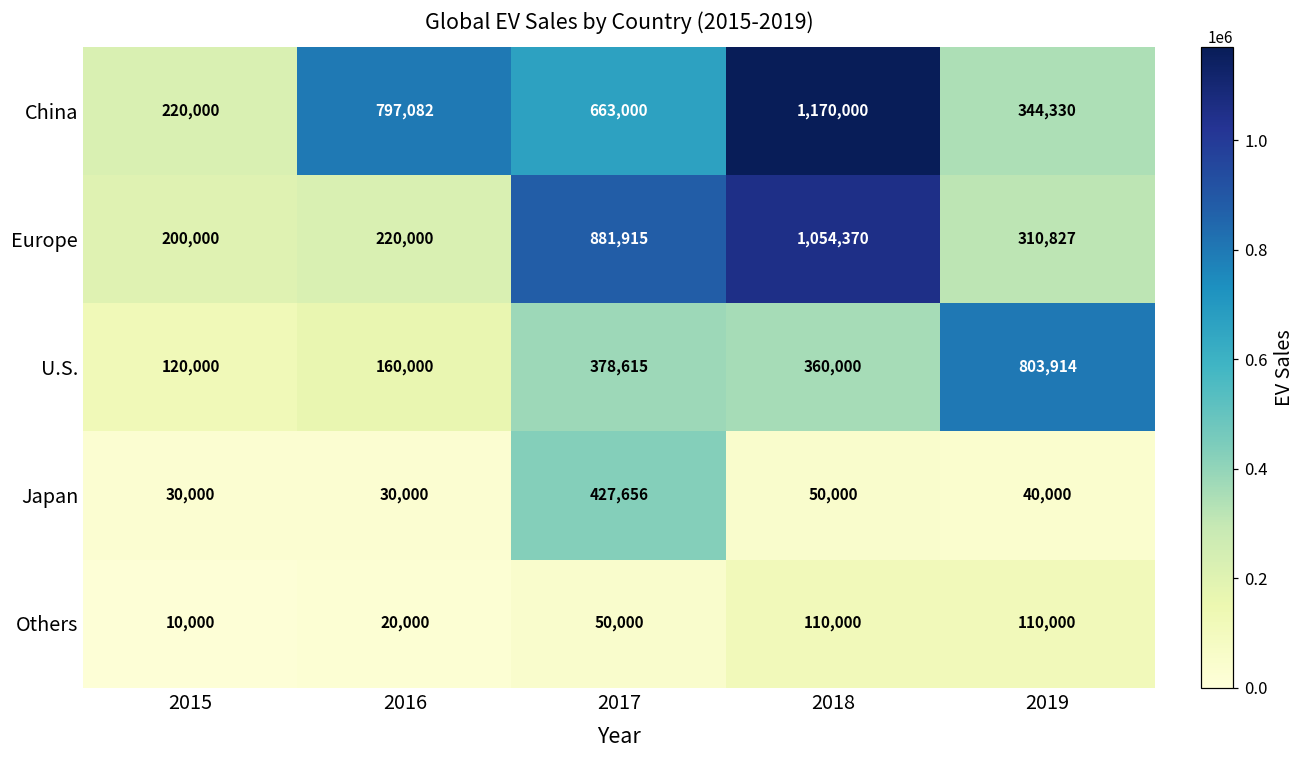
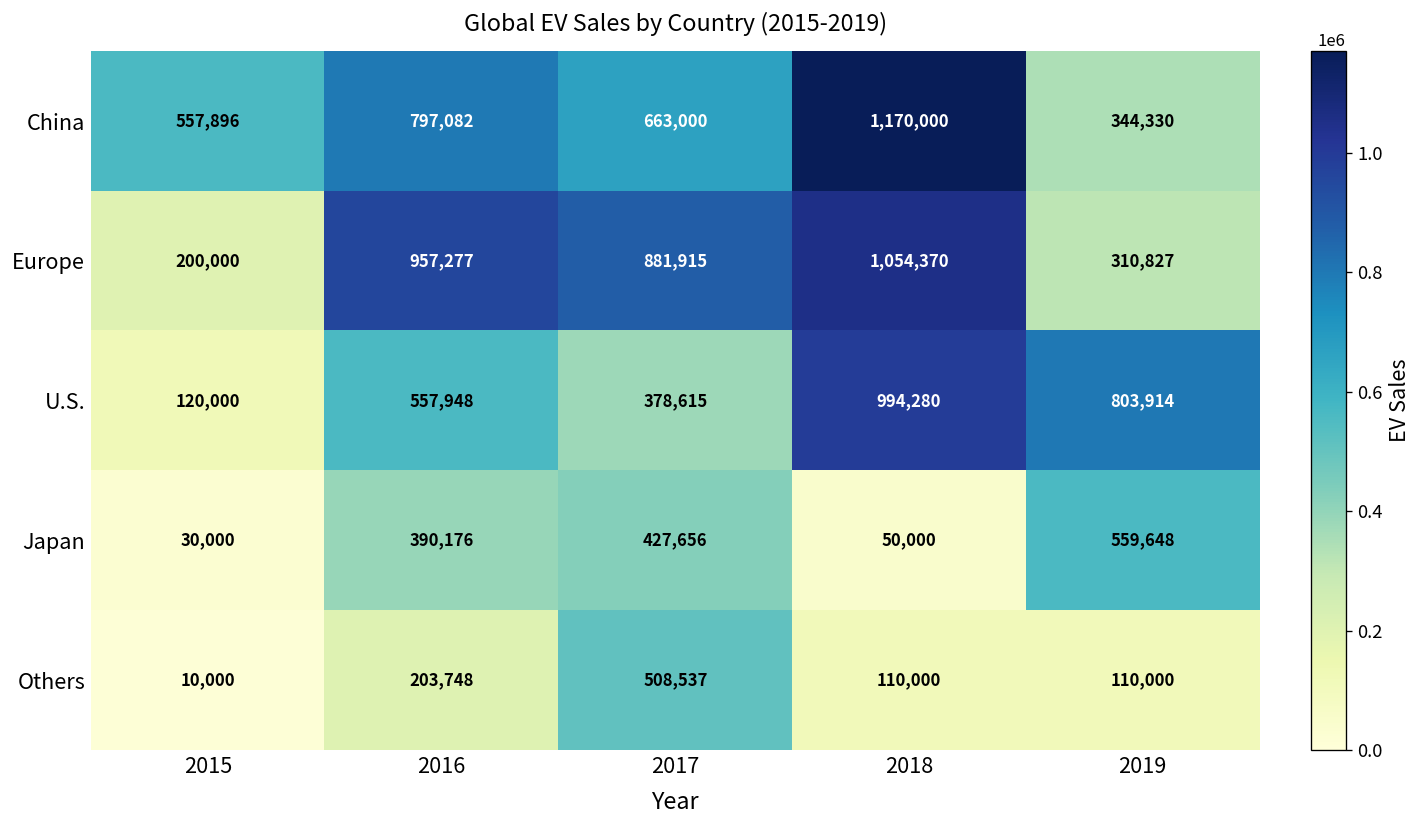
  {
    "China": {
-     "2015": "220,000",
+     "2015": "557,896",
      "2016": "797,082",
      "2017": "663,000",
      "2018": "1,170,000",
      "2019": "344,330"
    },
    "Europe": {
      "2015": "200,000",
-     "2016": "220,000",
+     "2016": "957,277",
      "2017": "881,915",
      "2018": "1,054,370",
      "2019": "310,827"
    },
    "U.S.": {
      "2015": "120,000",
-     "2016": "160,000",
+     "2016": "557,948",
      "2017": "378,615",
-     "2018": "360,000",
+     "2018": "994,280",
      "2019": "803,914"
    },
    "Japan": {
      "2015": "30,000",
-     "2016": "30,000",
+     "2016": "390,176",
      "2017": "427,656",
      "2018": "50,000",
-     "2019": "40,000"
+     "2019": "559,648"
    },
    "Others": {
      "2015": "10,000",
-     "2016": "20,000",
-     "2017": "50,000",
+     "2016": "203,748",
+     "2017": "508,537",
      "2018": "110,000",
      "2019": "110,000"
    }
  }
